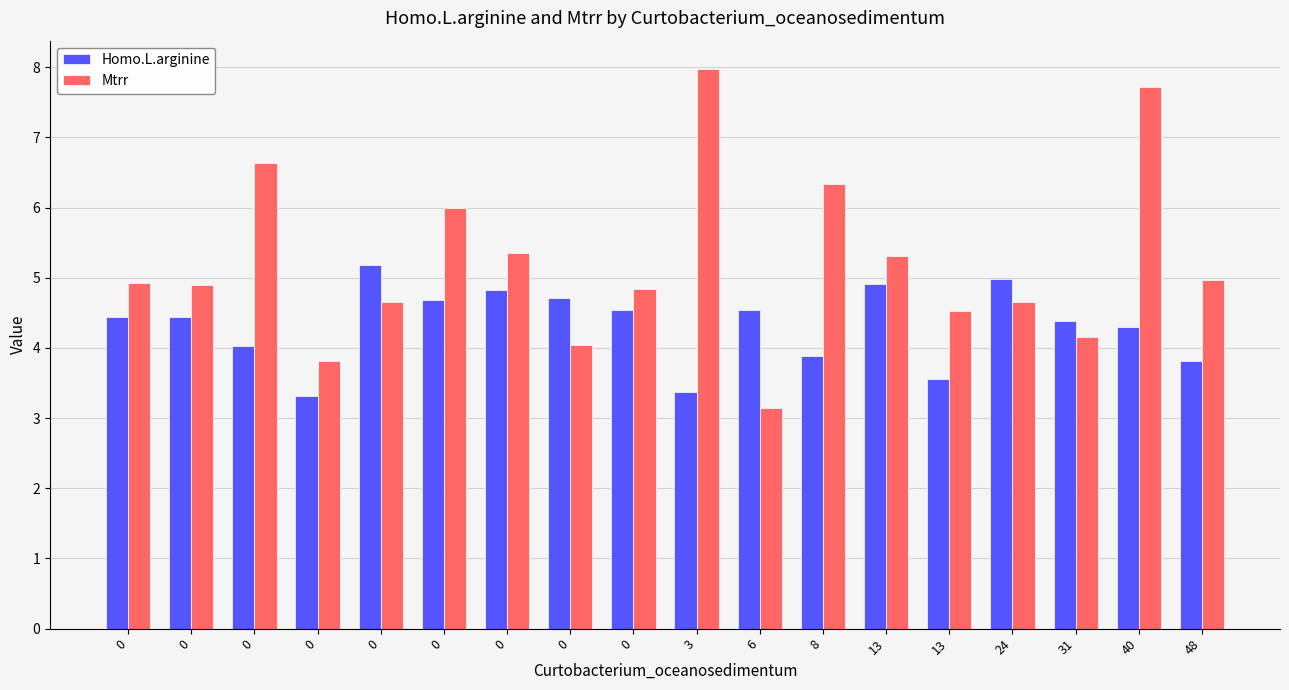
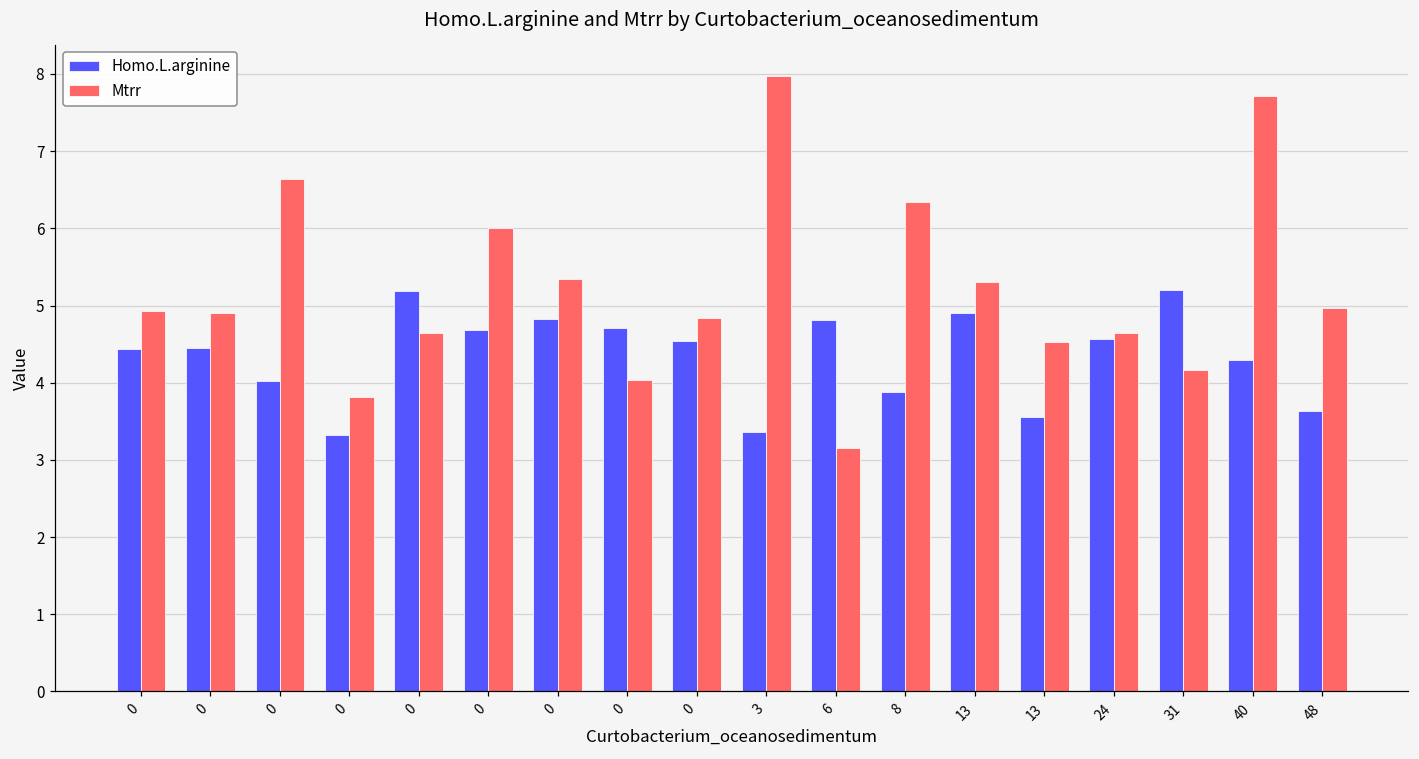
  {
    "Homo.L.arginine": {
      "3": 3.4,
-     "6": 4.5,
+     "6": 4.8,
      "8": 3.9,
-     "24": 5.0,
-     "31": 4.4,
+     "24": 4.6,
+     "31": 5.2,
      "40": 4.3,
-     "48": 3.8
+     "48": 3.6
    },
    "Mtrr": {
      "3": 8.0,
      "6": 3.2,
      "8": 6.3,
      "24": 4.7,
      "31": 4.2,
      "40": 7.7,
      "48": 5.0
    }
  }
